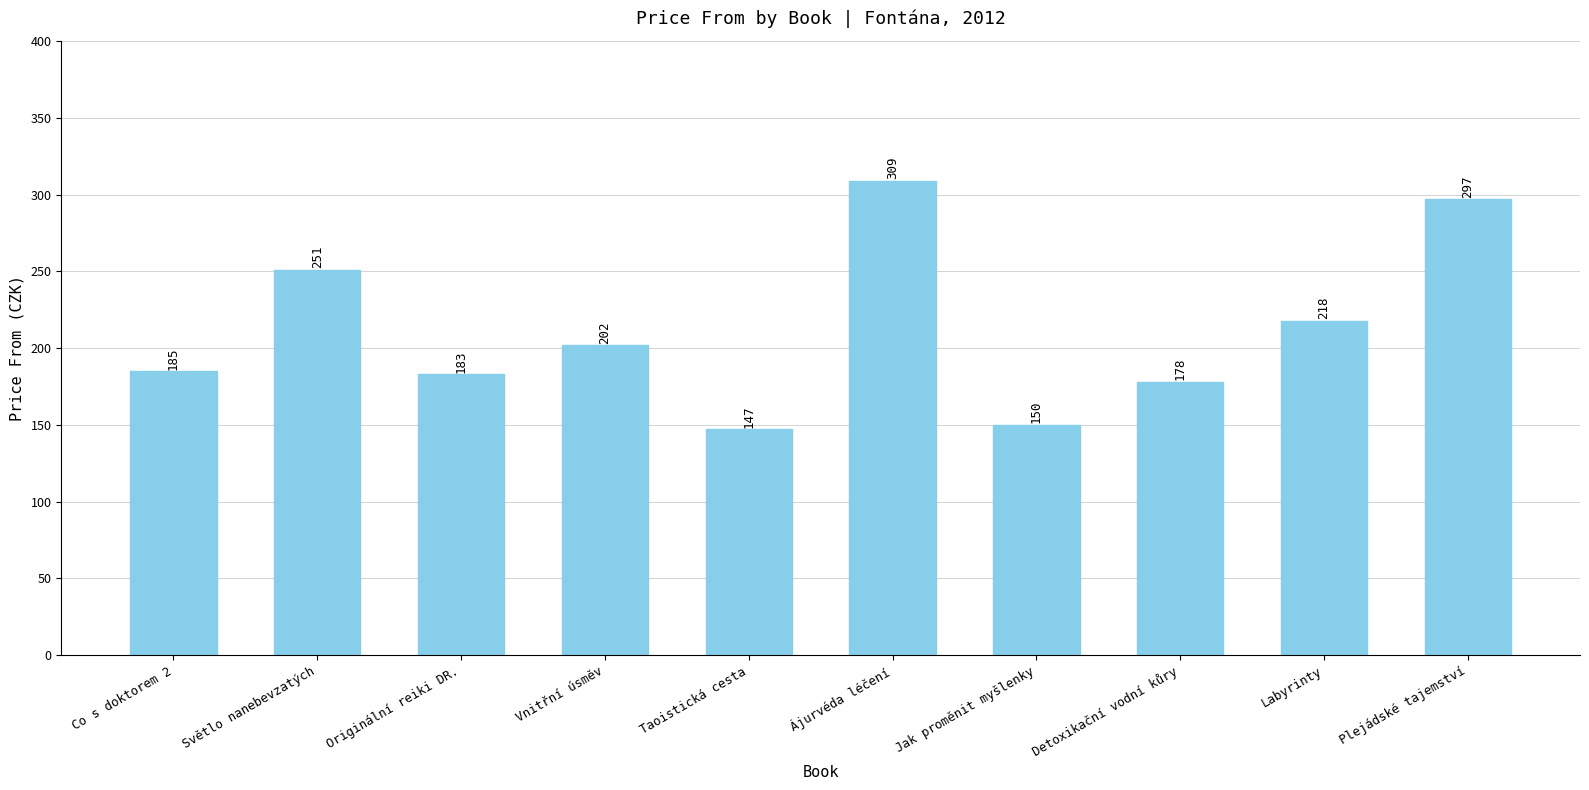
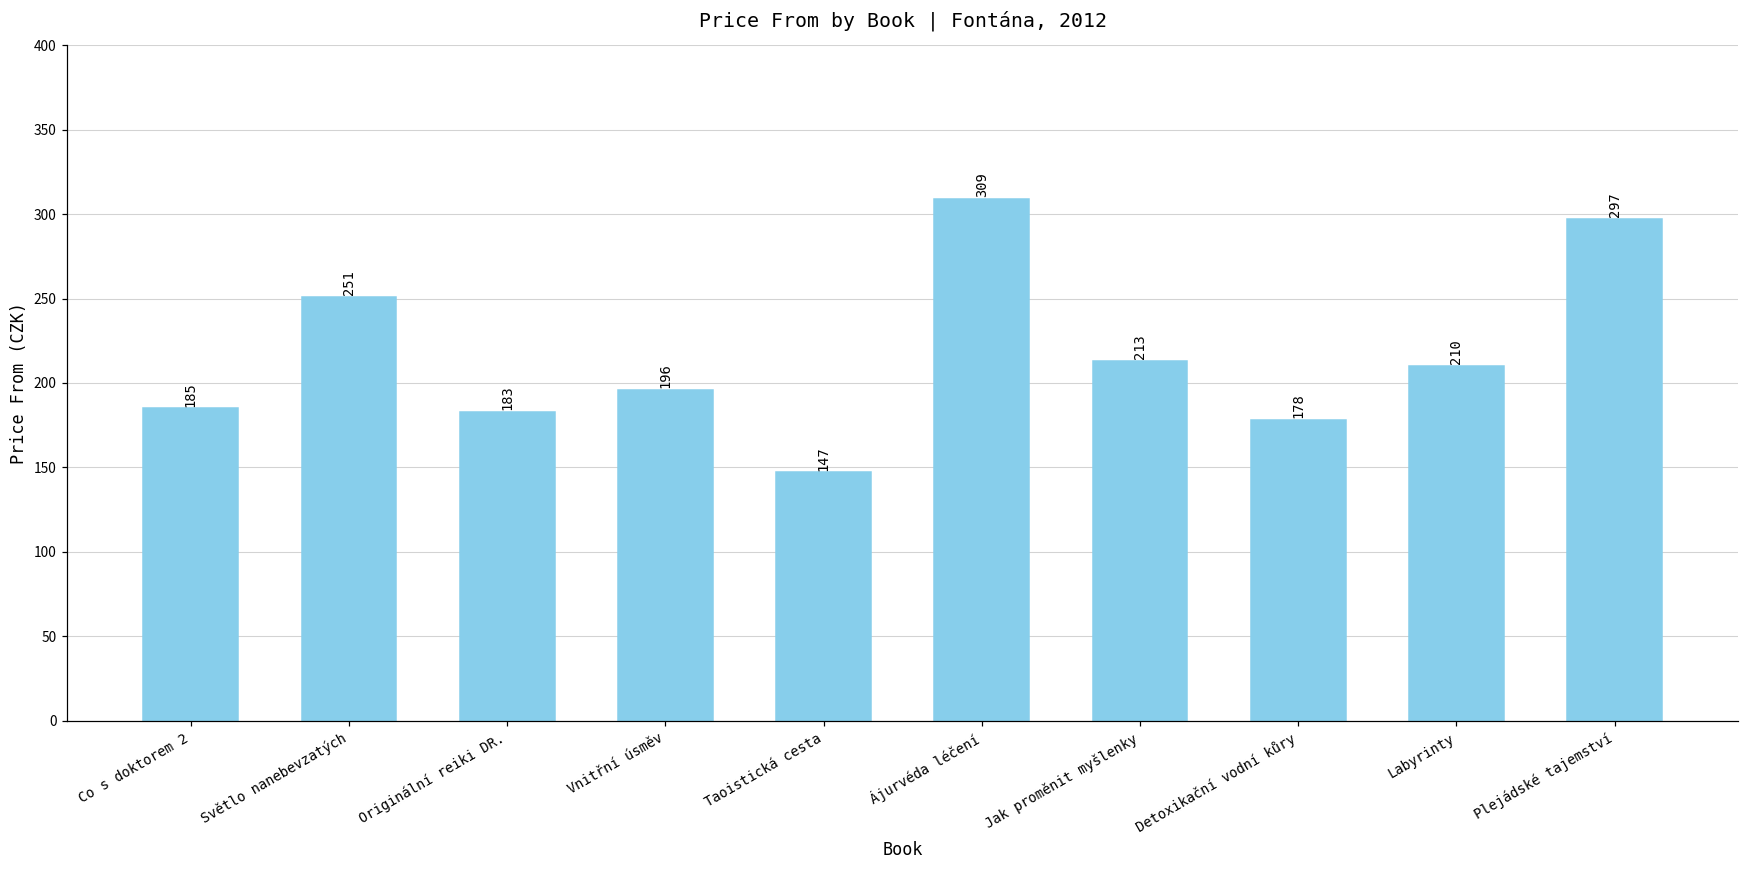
  {
    "Co s doktorem 2": 185,
    "Světlo nanebevzatých": 251,
    "Originální reiki DR.": 183,
-   "Vnitřní úsměv": 202,
+   "Vnitřní úsměv": 196,
    "Taoistická cesta": 147,
    "Ájurvéda léčení": 309,
-   "Jak proměnit myšlenky": 150,
+   "Jak proměnit myšlenky": 213,
    "Detoxikační vodní kůry": 178,
-   "Labyrinty": 218,
+   "Labyrinty": 210,
    "Plejádské tajemství": 297
  }
